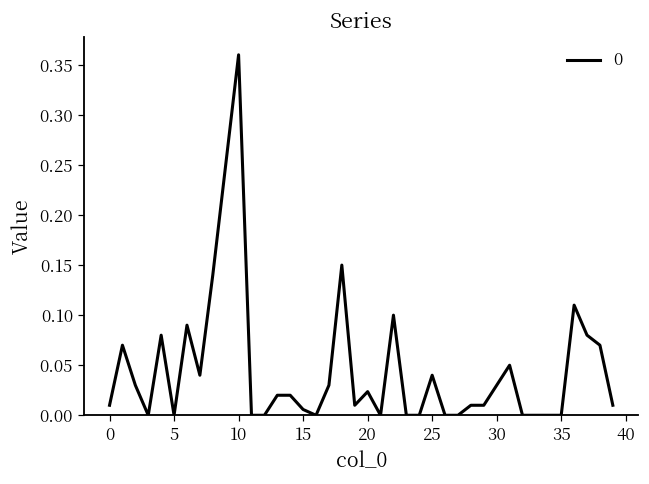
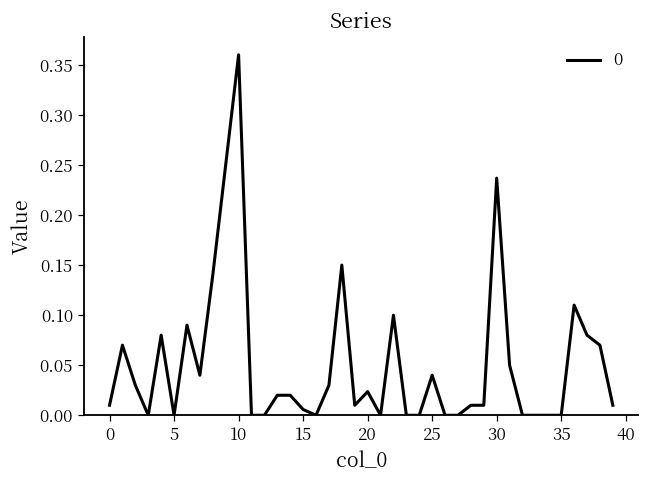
  {
    "0": 0.01,
    "5": 0.00,
    "10": 0.36,
    "15": 0.01,
    "20": 0.02,
    "25": 0.04,
-   "30": 0.03,
+   "30": 0.24,
    "35": 0.00
  }
